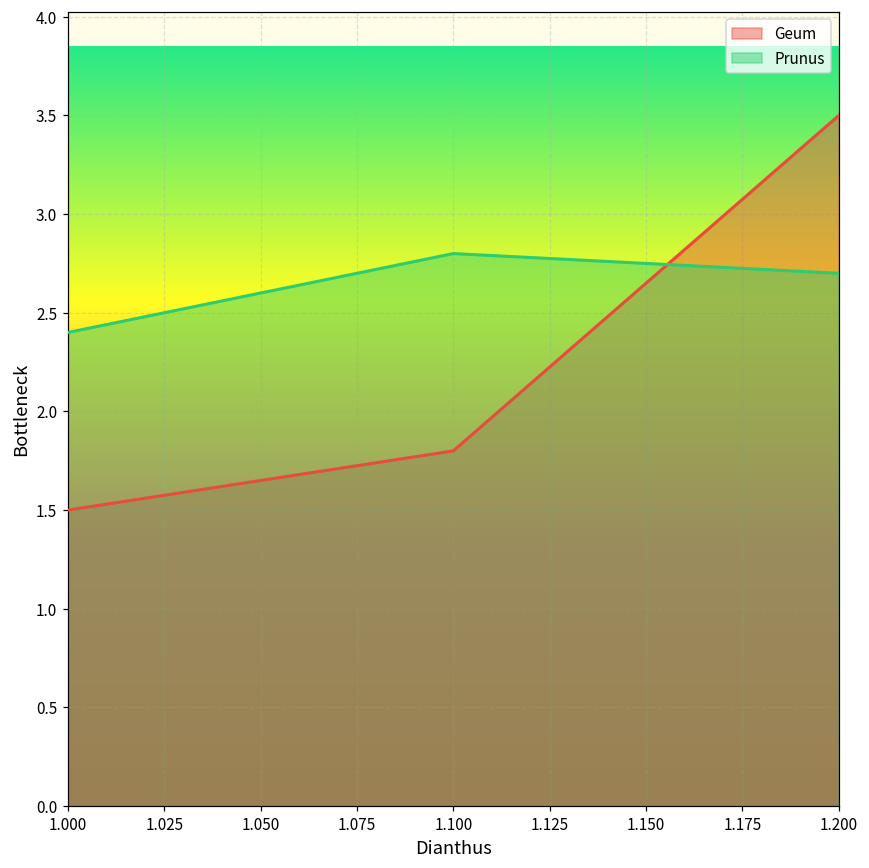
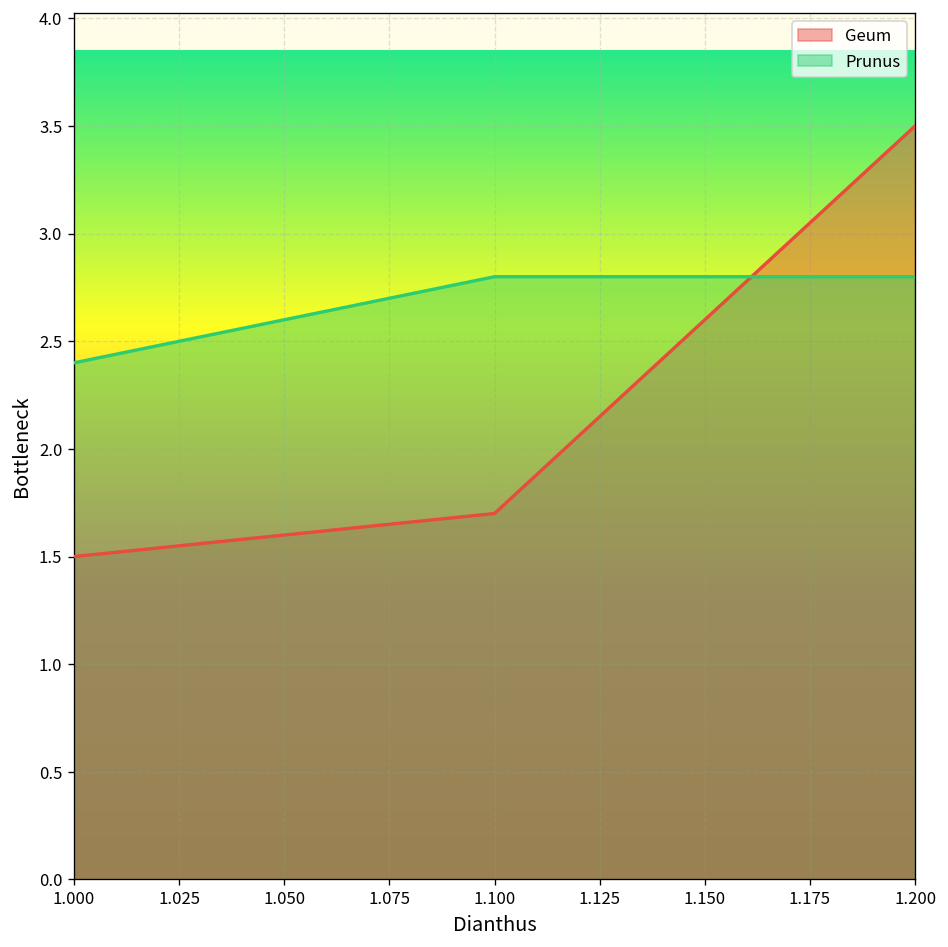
  {
    "Geum": {
      "1.000": 1.5,
-     "1.100": 1.8,
+     "1.100": 1.7,
      "1.200": 3.5
    },
    "Prunus": {
      "1.000": 2.4,
      "1.100": 2.8,
-     "1.200": 2.7
+     "1.200": 2.8
    }
  }
